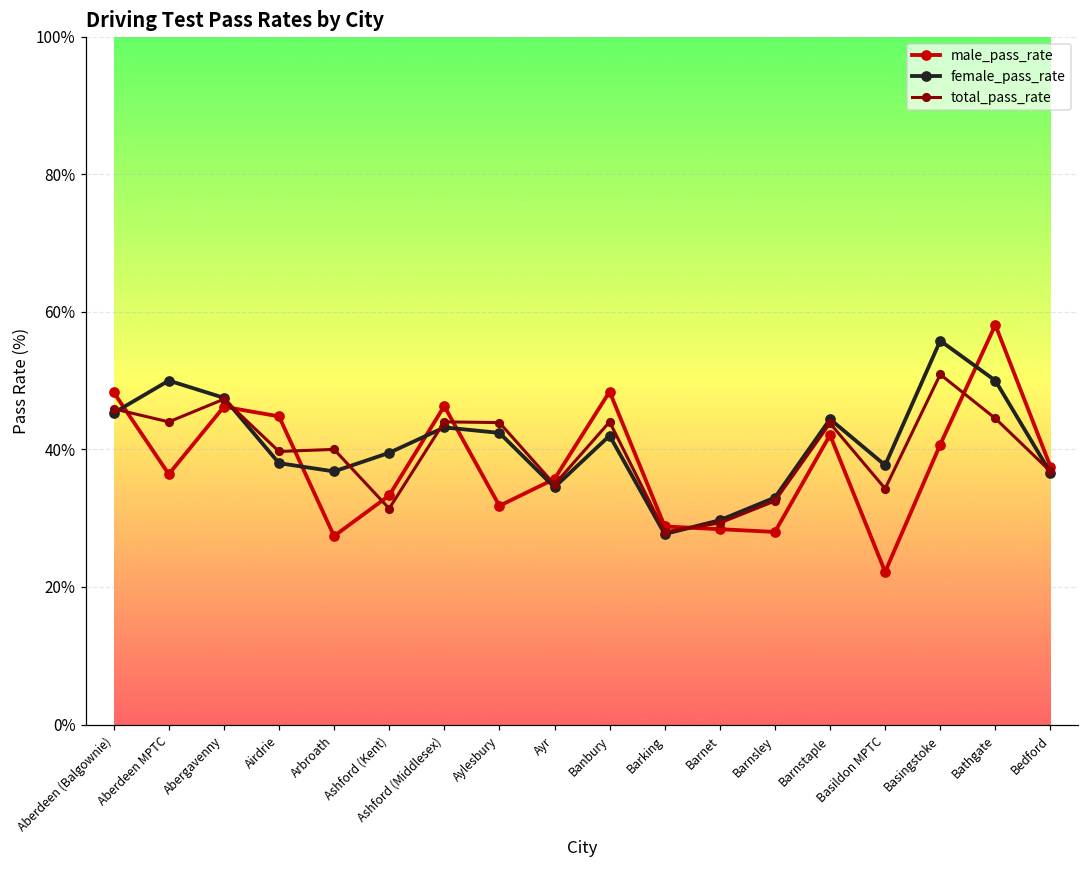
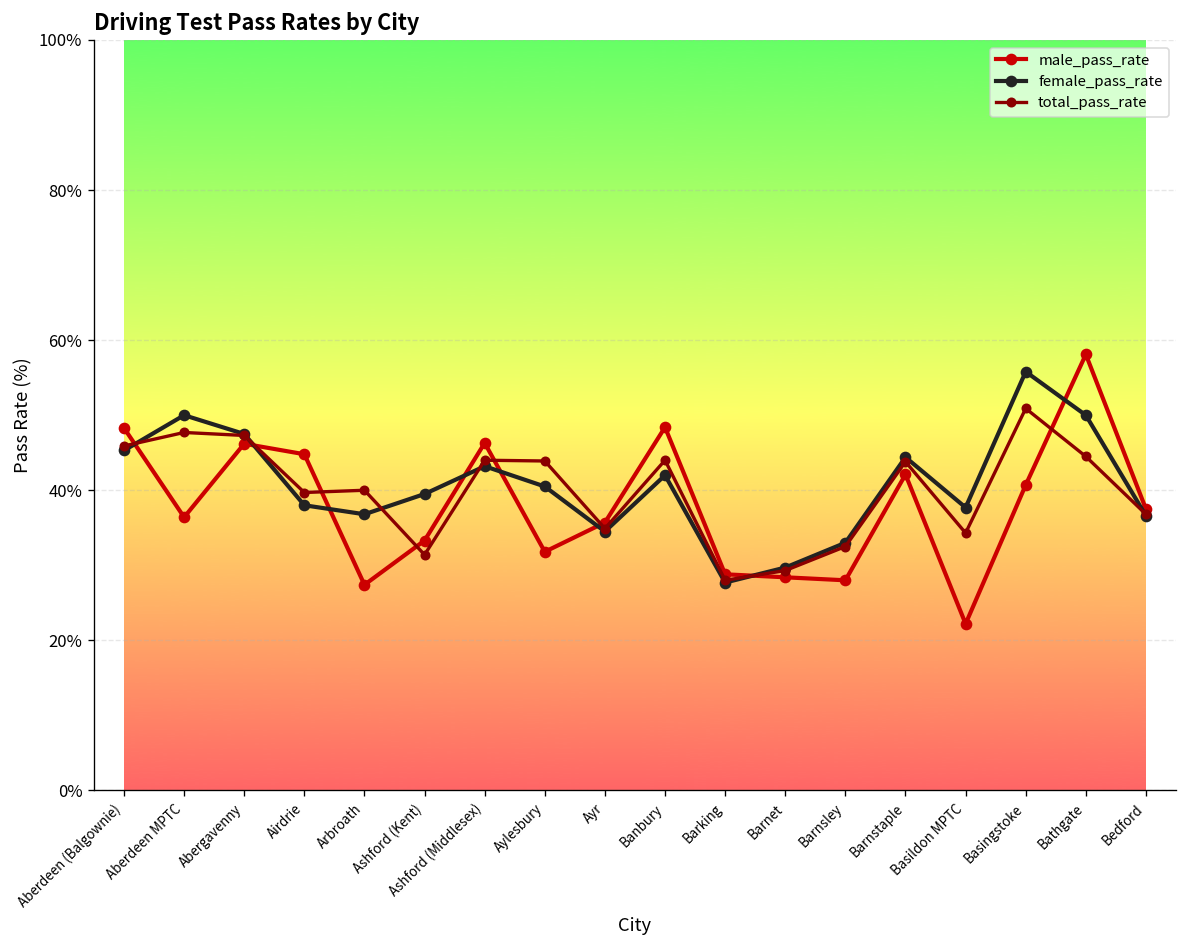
  {
    "male_pass_rate": {
      "Aberdeen (Balgownie)": "48%",
      "Aberdeen MPTC": "36%",
      "Abergavenny": "46%",
      "Airdrie": "45%",
      "Arbroath": "27%",
      "Ashford (Kent)": "33%",
      "Ashford (Middlesex)": "46%",
      "Aylesbury": "32%",
      "Ayr": "36%",
      "Banbury": "48%",
      "Barking": "29%",
      "Barnet": "28%",
      "Barnsley": "28%",
      "Barnstaple": "42%",
      "Basildon MPTC": "22%",
      "Basingstoke": "41%",
      "Bathgate": "58%",
      "Bedford": "38%"
    },
    "female_pass_rate": {
      "Aberdeen (Balgownie)": "45%",
      "Aberdeen MPTC": "50%",
      "Airdrie": "38%",
      "Arbroath": "37%",
      "Ashford (Kent)": "40%",
      "Ashford (Middlesex)": "43%",
-     "Aylesbury": "42%",
+     "Aylesbury": "41%",
      "Banbury": "42%",
      "Barnsley": "33%",
      "Barnstaple": "44%",
      "Basildon MPTC": "38%",
      "Basingstoke": "56%",
      "Bathgate": "50%"
    },
    "total_pass_rate": {
      "Aberdeen (Balgownie)": "46%",
-     "Aberdeen MPTC": "44%",
+     "Aberdeen MPTC": "48%",
      "Airdrie": "40%",
      "Arbroath": "40%",
      "Ashford (Kent)": "31%",
      "Ashford (Middlesex)": "44%",
      "Aylesbury": "44%",
      "Banbury": "44%",
      "Barnsley": "33%",
      "Barnstaple": "44%",
      "Basildon MPTC": "34%",
      "Basingstoke": "51%",
      "Bathgate": "45%"
    }
  }
